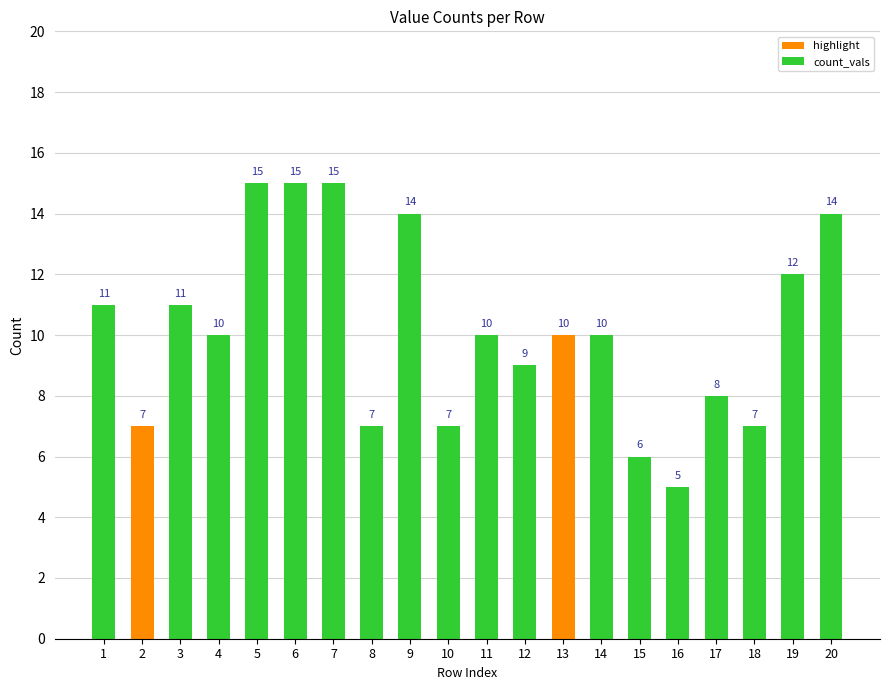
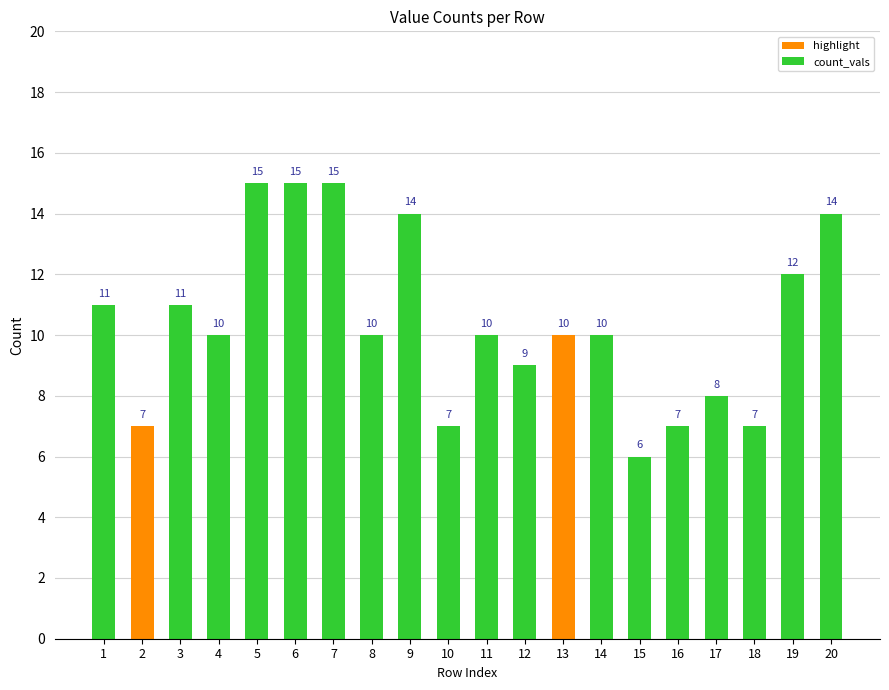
  {
    "1": 11,
    "2": 7,
    "3": 11,
    "4": 10,
    "5": 15,
    "6": 15,
    "7": 15,
-   "8": 7,
+   "8": 10,
    "9": 14,
    "10": 7,
    "11": 10,
    "12": 9,
    "13": 10,
    "14": 10,
    "15": 6,
-   "16": 5,
+   "16": 7,
    "17": 8,
    "18": 7,
    "19": 12,
    "20": 14
  }
